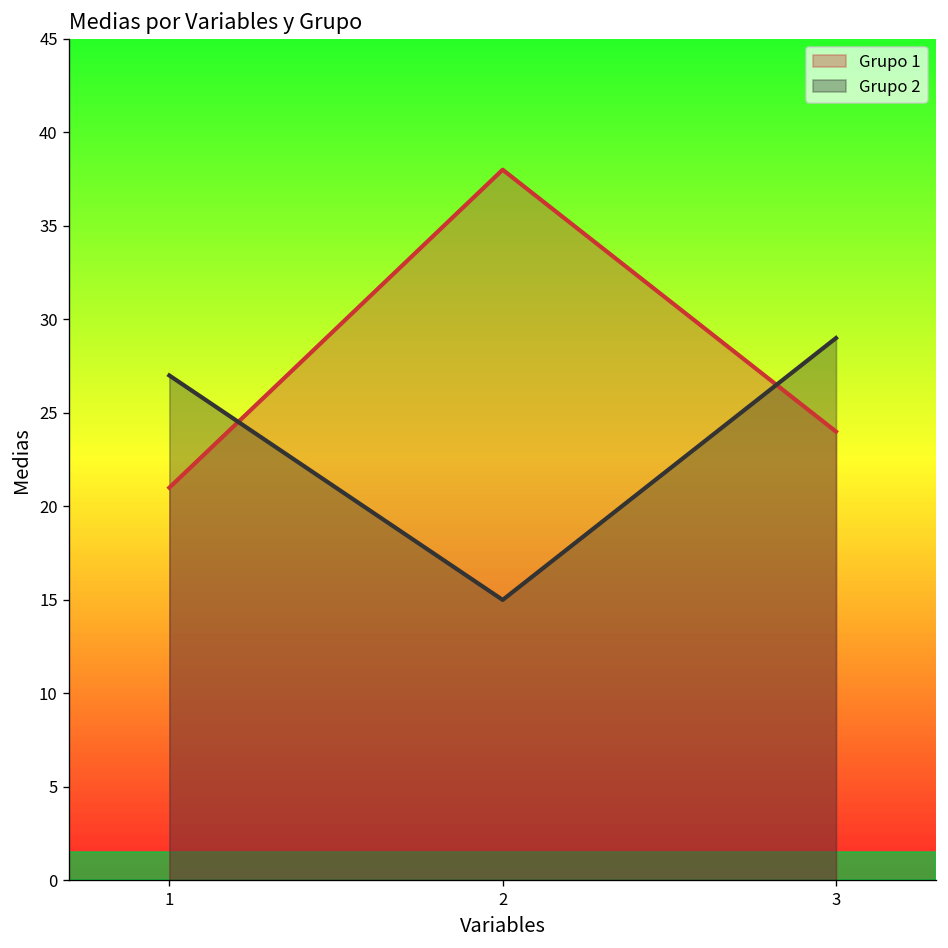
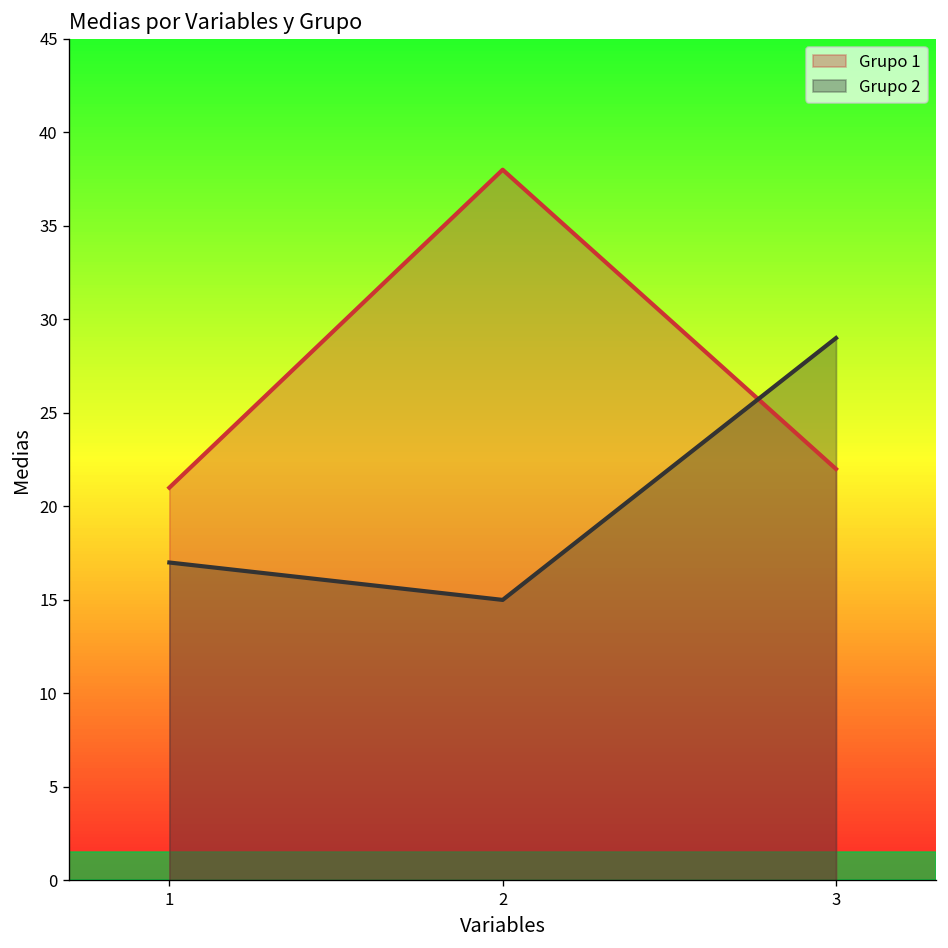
  {
    "Grupo 1": {
      "1": 21,
      "2": 38,
-     "3": 24
+     "3": 22
    },
    "Grupo 2": {
-     "1": 27,
+     "1": 17,
      "2": 15,
      "3": 29
    }
  }
